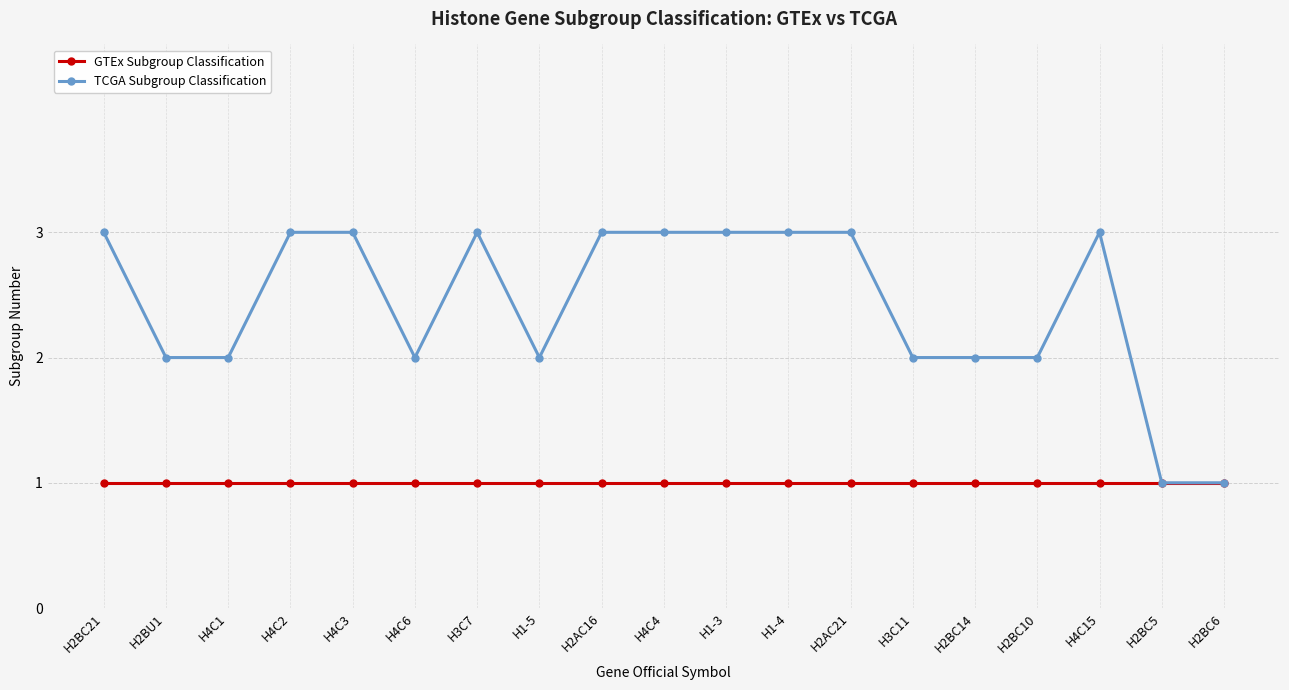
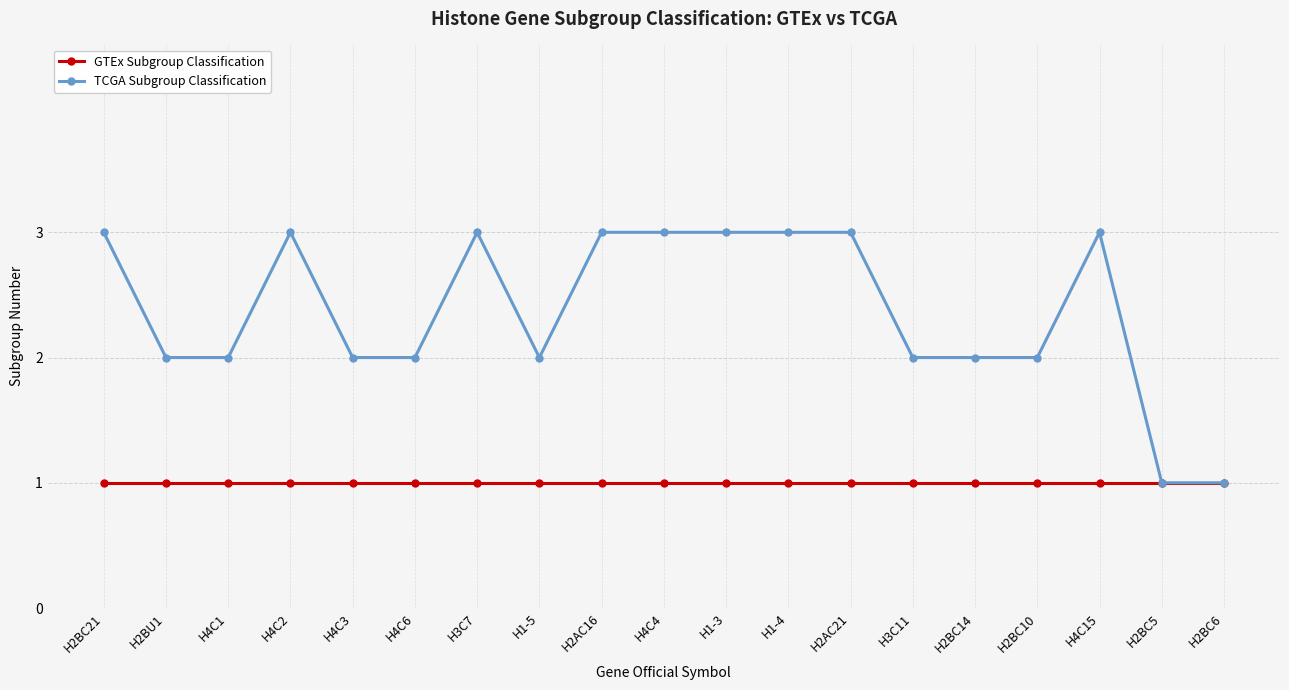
  {
    "GTEx Subgroup Classification": {
      "H2BC21": 1,
      "H2BU1": 1,
      "H4C1": 1,
      "H4C2": 1,
      "H4C3": 1,
      "H4C6": 1,
      "H3C7": 1,
      "H1-5": 1,
      "H2AC16": 1,
      "H4C4": 1,
      "H1-3": 1,
      "H1-4": 1,
      "H2AC21": 1,
      "H3C11": 1,
      "H2BC14": 1,
      "H2BC10": 1,
      "H4C15": 1
    },
    "TCGA Subgroup Classification": {
      "H2BC21": 3,
      "H2BU1": 2,
      "H4C1": 2,
      "H4C2": 3,
-     "H4C3": 3,
+     "H4C3": 2,
      "H4C6": 2,
      "H3C7": 3,
      "H1-5": 2,
      "H2AC16": 3,
      "H4C4": 3,
      "H1-3": 3,
      "H1-4": 3,
      "H2AC21": 3,
      "H3C11": 2,
      "H2BC14": 2,
      "H2BC10": 2,
      "H4C15": 3
    }
  }
